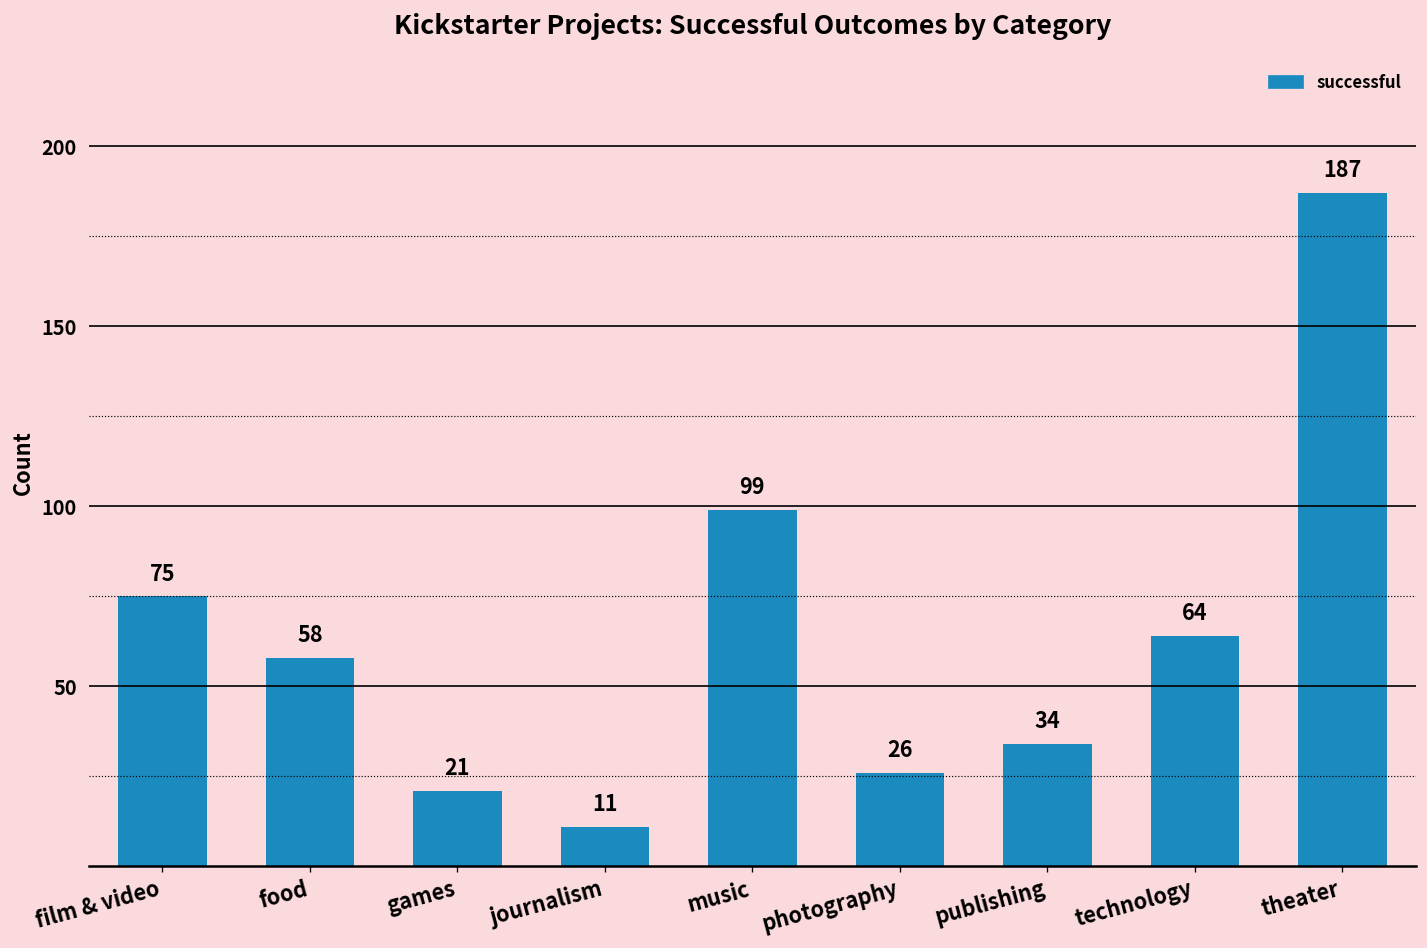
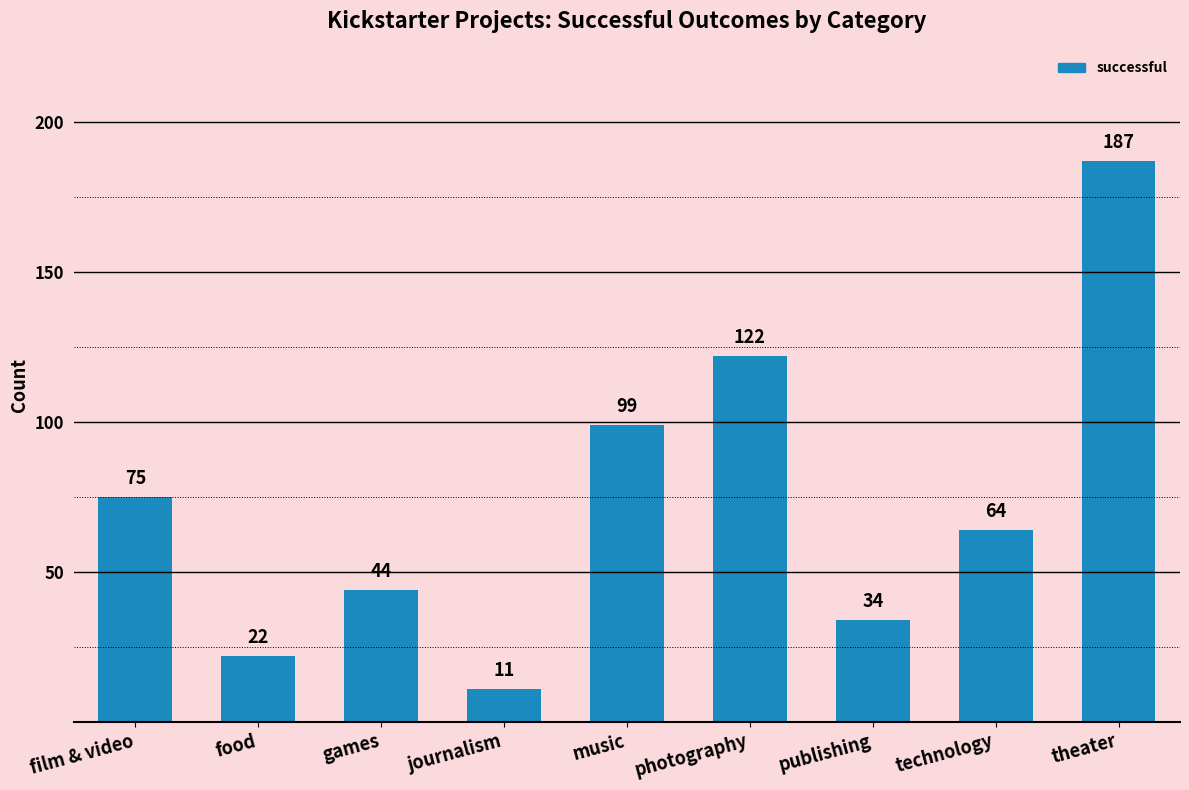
  {
    "film & video": 75,
-   "food": 58,
-   "games": 21,
+   "food": 22,
+   "games": 44,
    "journalism": 11,
    "music": 99,
-   "photography": 26,
+   "photography": 122,
    "publishing": 34,
    "technology": 64,
    "theater": 187
  }
